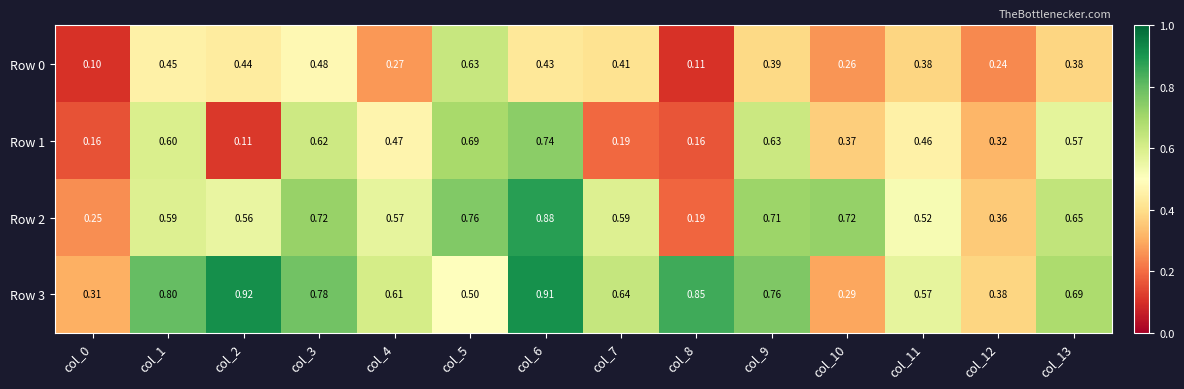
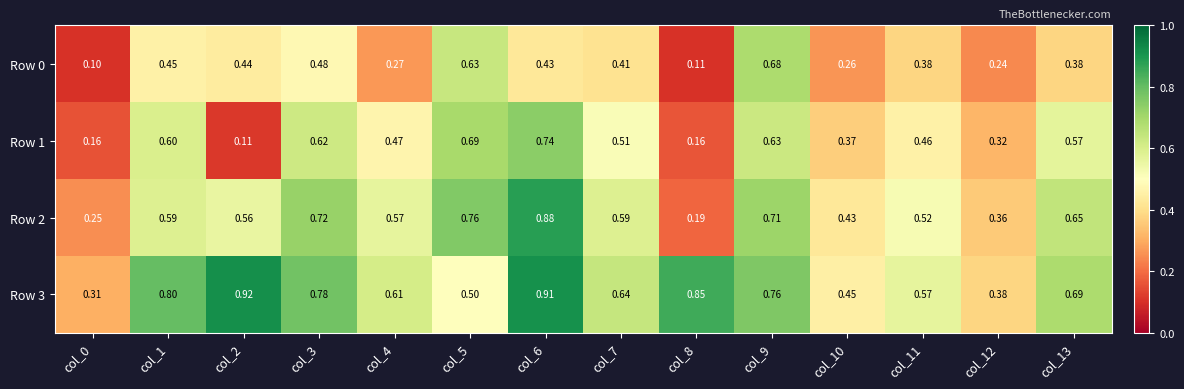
  {
    "Row 0": {
      "col_0": 0.10,
      "col_1": 0.45,
      "col_2": 0.44,
      "col_3": 0.48,
      "col_4": 0.27,
      "col_5": 0.63,
      "col_6": 0.43,
      "col_7": 0.41,
      "col_8": 0.11,
-     "col_9": 0.39,
+     "col_9": 0.68,
      "col_10": 0.26,
      "col_11": 0.38,
      "col_12": 0.24,
      "col_13": 0.38
    },
    "Row 1": {
      "col_0": 0.16,
      "col_1": 0.60,
      "col_2": 0.11,
      "col_3": 0.62,
      "col_4": 0.47,
      "col_5": 0.69,
      "col_6": 0.74,
-     "col_7": 0.19,
+     "col_7": 0.51,
      "col_8": 0.16,
      "col_9": 0.63,
      "col_10": 0.37,
      "col_11": 0.46,
      "col_12": 0.32,
      "col_13": 0.57
    },
    "Row 2": {
      "col_0": 0.25,
      "col_1": 0.59,
      "col_2": 0.56,
      "col_3": 0.72,
      "col_4": 0.57,
      "col_5": 0.76,
      "col_6": 0.88,
      "col_7": 0.59,
      "col_8": 0.19,
      "col_9": 0.71,
-     "col_10": 0.72,
+     "col_10": 0.43,
      "col_11": 0.52,
      "col_12": 0.36,
      "col_13": 0.65
    },
    "Row 3": {
      "col_0": 0.31,
      "col_1": 0.80,
      "col_2": 0.92,
      "col_3": 0.78,
      "col_4": 0.61,
      "col_5": 0.50,
      "col_6": 0.91,
      "col_7": 0.64,
      "col_8": 0.85,
      "col_9": 0.76,
-     "col_10": 0.29,
+     "col_10": 0.45,
      "col_11": 0.57,
      "col_12": 0.38,
      "col_13": 0.69
    }
  }
